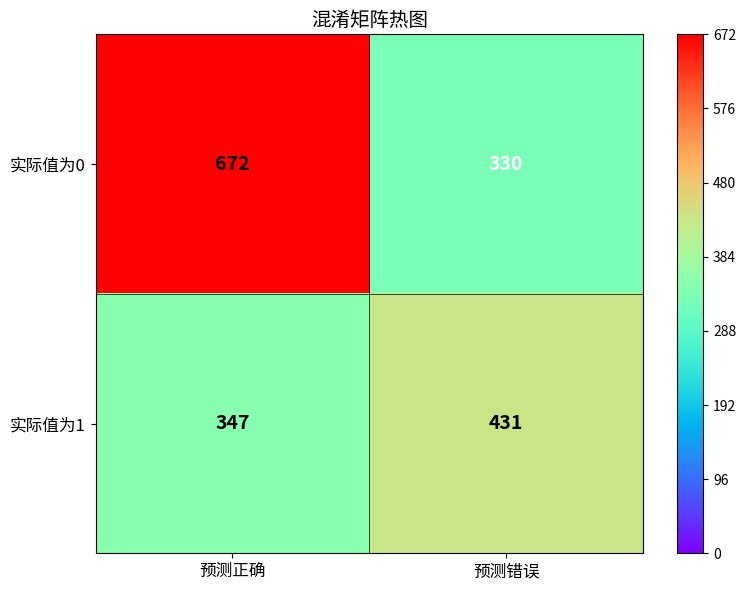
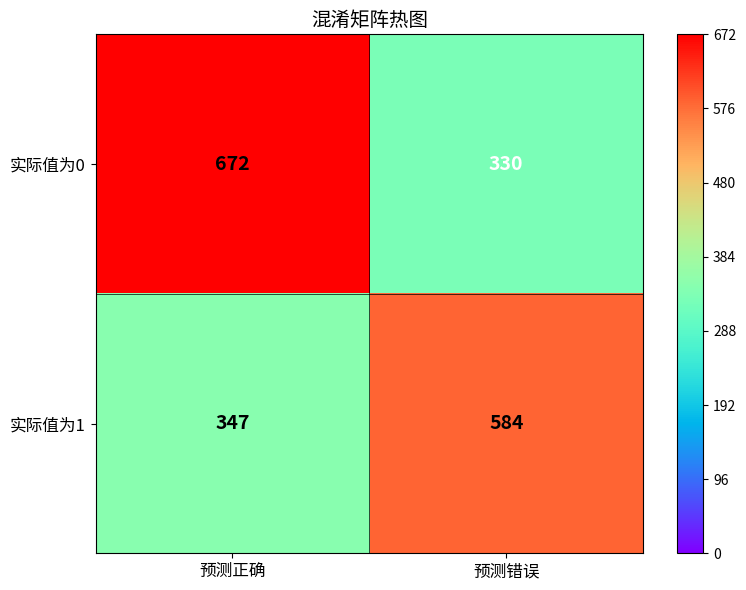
  {
    "实际值为0": {
      "预测正确": 672,
      "预测错误": 330
    },
    "实际值为1": {
      "预测正确": 347,
-     "预测错误": 431
+     "预测错误": 584
    }
  }
